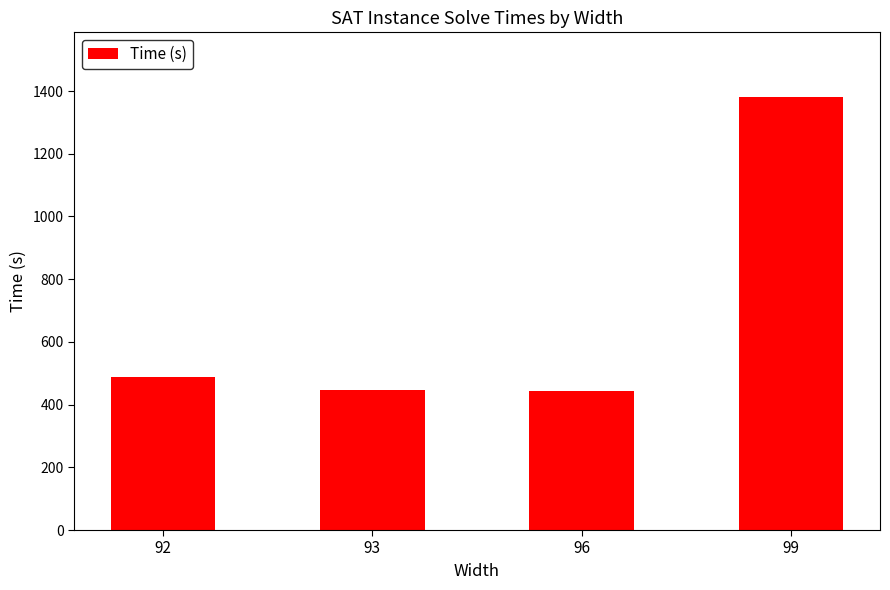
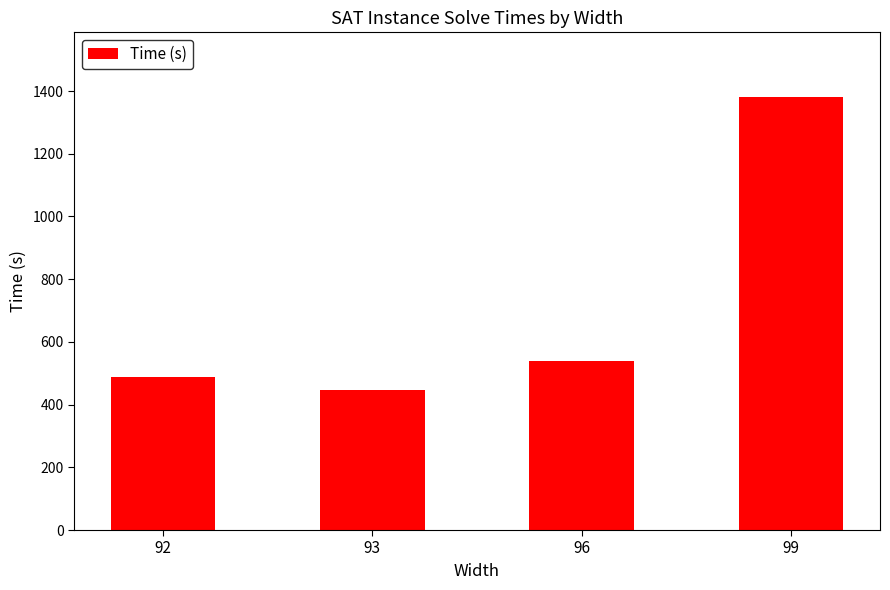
  {
    "92": 490,
    "93": 450,
-   "96": 440,
+   "96": 540,
    "99": 1380
  }
